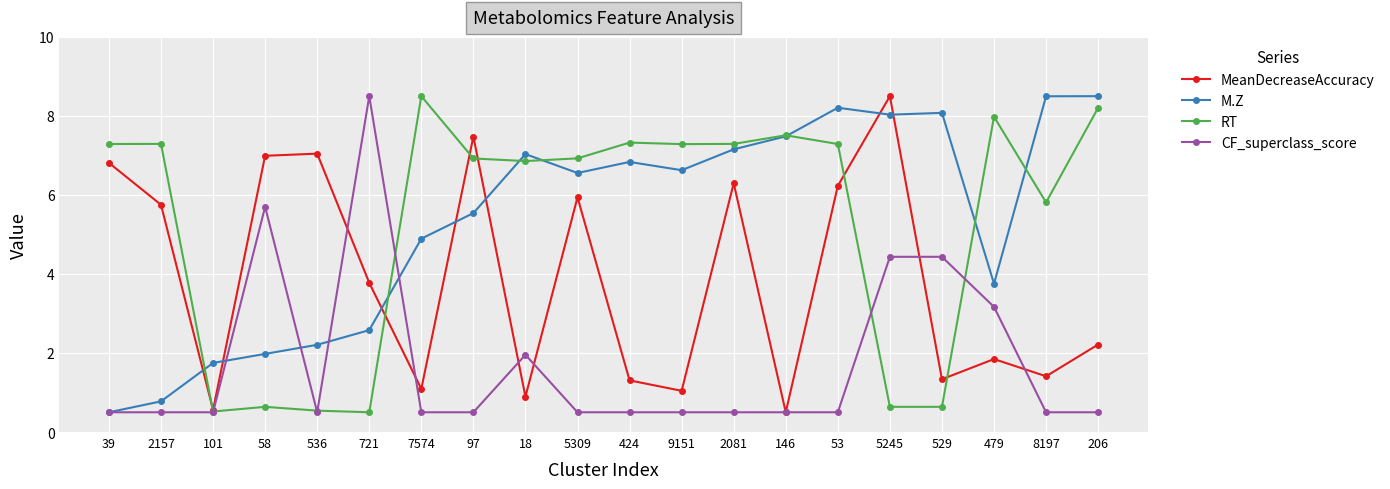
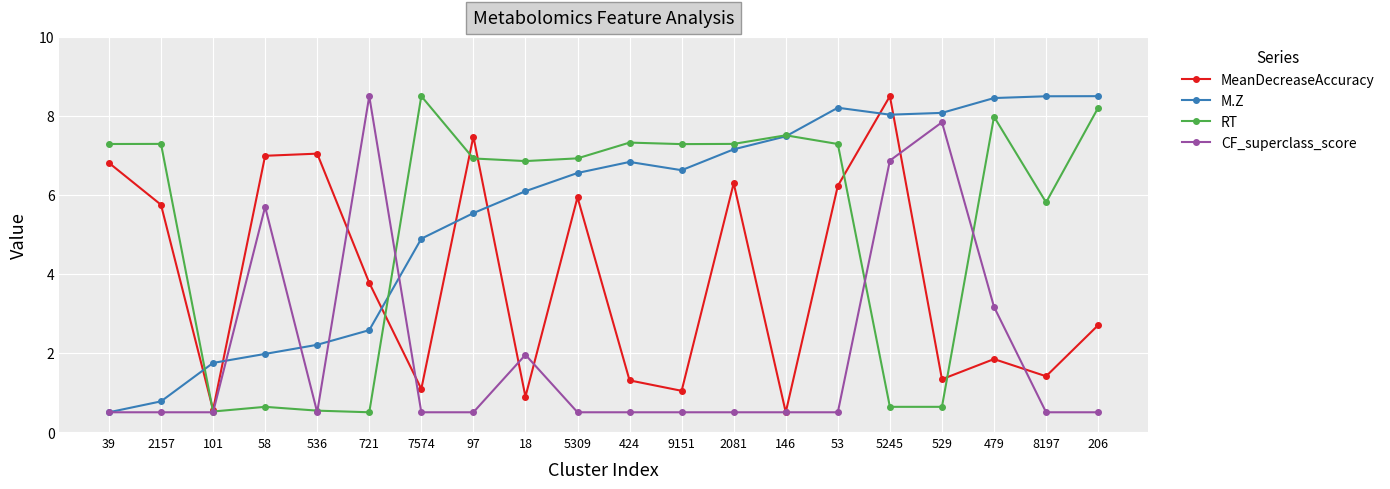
  {
    "MeanDecreaseAccuracy": {
      "39": 6.8,
      "2157": 5.8,
      "58": 7.0,
      "536": 7.0,
      "721": 3.8,
      "7574": 1.1,
      "97": 7.5,
      "18": 0.9,
      "5309": 5.9,
      "424": 1.3,
      "9151": 1.0,
      "2081": 6.3,
      "53": 6.2,
      "5245": 8.5,
      "529": 1.3,
      "479": 1.8,
      "8197": 1.4,
-     "206": 2.2
+     "206": 2.7
    },
    "M.Z": {
      "2157": 0.8,
      "101": 1.7,
      "58": 2.0,
      "536": 2.2,
      "721": 2.6,
      "7574": 4.9,
      "97": 5.5,
-     "18": 7.0,
+     "18": 6.1,
      "5309": 6.6,
      "424": 6.8,
      "9151": 6.6,
      "2081": 7.2,
      "53": 8.2,
      "5245": 8.0,
      "529": 8.1,
-     "479": 3.8,
+     "479": 8.5,
      "8197": 8.5,
      "206": 8.5
    },
    "RT": {
      "39": 7.3,
      "2157": 7.3,
      "58": 0.6,
      "721": 0.5,
      "7574": 8.5,
      "97": 6.9,
      "18": 6.9,
      "5309": 6.9,
      "424": 7.3,
      "9151": 7.3,
      "2081": 7.3,
      "53": 7.3,
      "5245": 0.6,
      "529": 0.6,
      "479": 8.0,
      "8197": 5.8,
      "206": 8.2
    },
    "CF_superclass_score": {
      "2157": 0.5,
      "58": 5.7,
      "721": 8.5,
      "7574": 0.5,
      "97": 0.5,
      "18": 2.0,
      "5309": 0.5,
      "424": 0.5,
      "9151": 0.5,
      "2081": 0.5,
      "53": 0.5,
-     "5245": 4.4,
-     "529": 4.4,
+     "5245": 6.9,
+     "529": 7.8,
      "479": 3.2,
      "8197": 0.5,
      "206": 0.5
    }
  }
